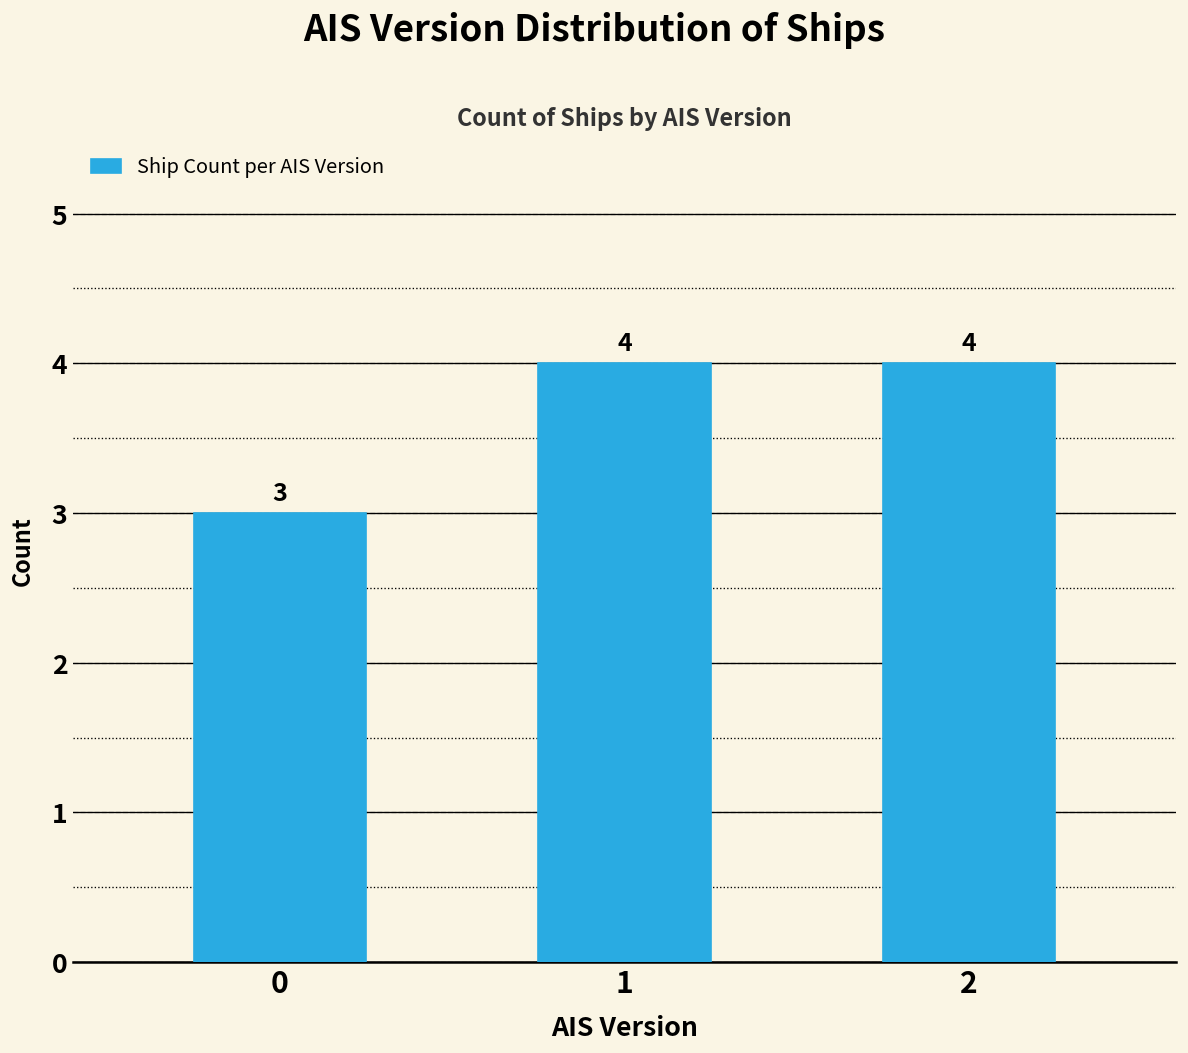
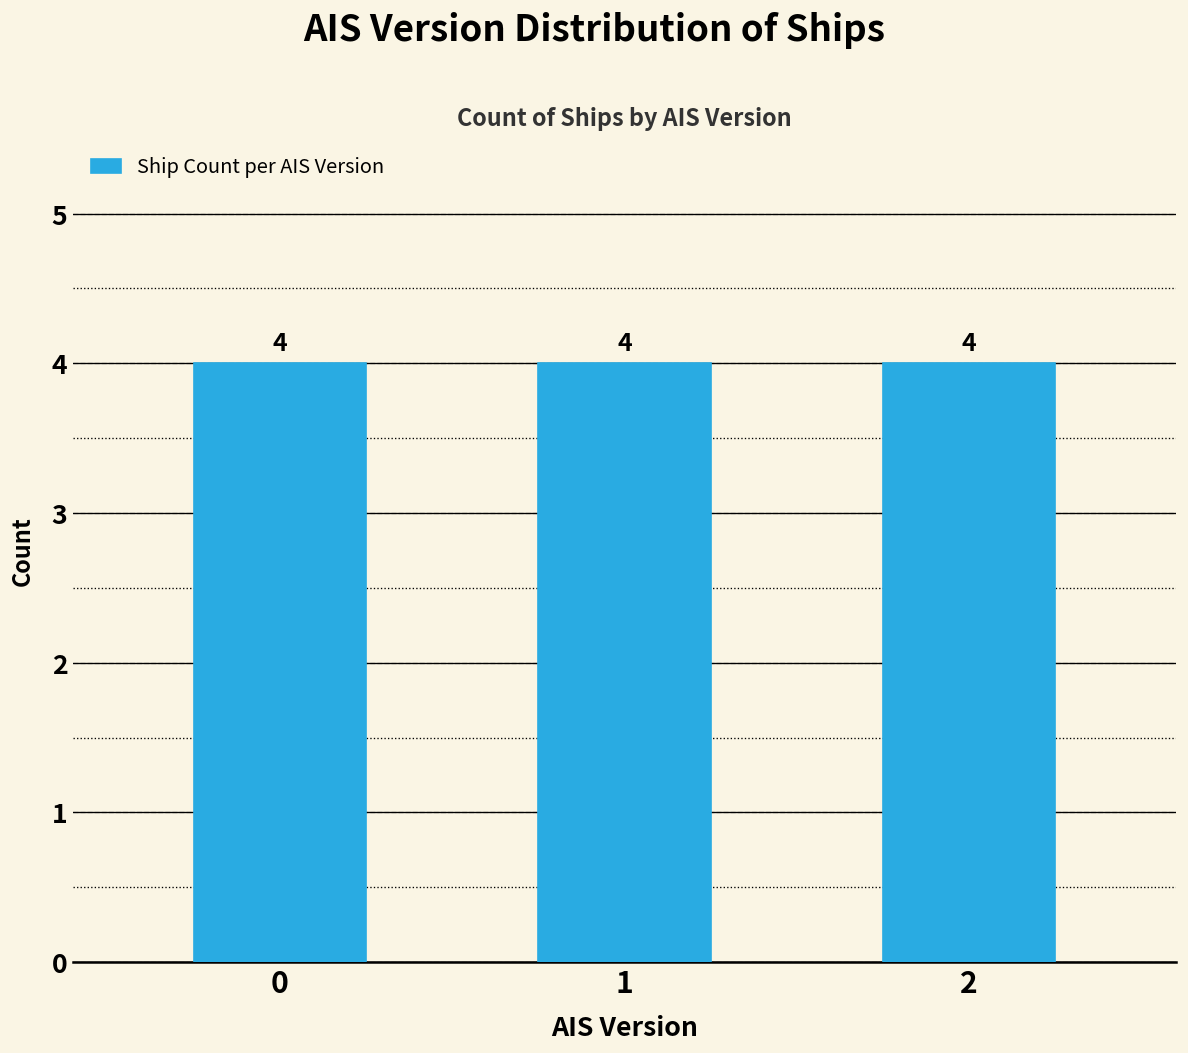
  {
-   "0": 3,
+   "0": 4,
    "1": 4,
    "2": 4
  }
